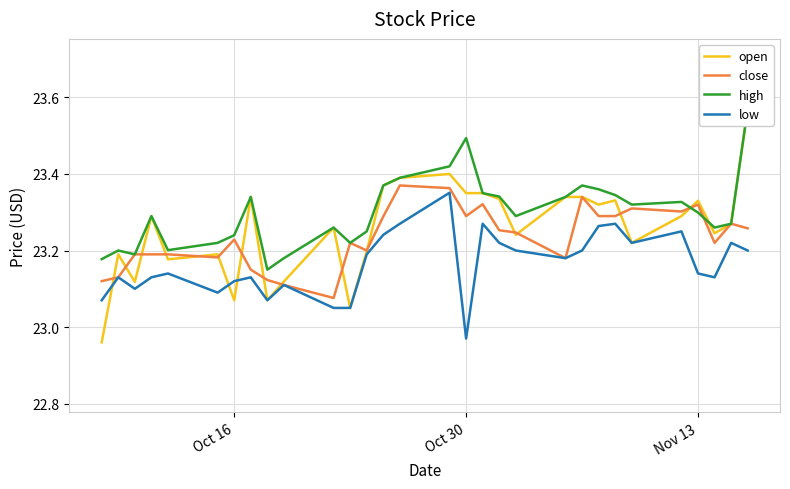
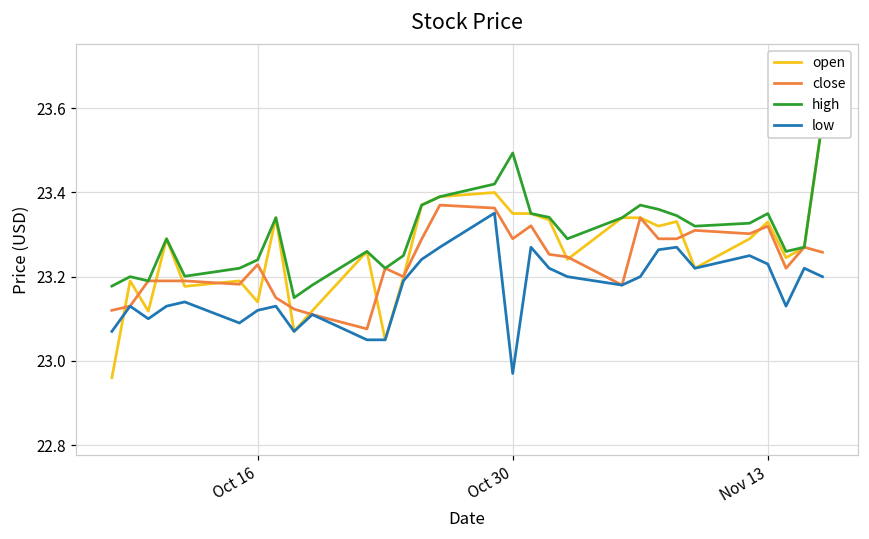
  {
    "open": {
-     "Oct 16": 23.07,
+     "Oct 16": 23.14,
      "Oct 30": 23.35,
      "Nov 13": 23.33
    },
    "close": {
      "Oct 16": 23.23,
      "Oct 30": 23.29,
      "Nov 13": 23.32
    },
    "high": {
      "Oct 16": 23.24,
      "Oct 30": 23.49,
-     "Nov 13": 23.30
+     "Nov 13": 23.35
    },
    "low": {
      "Oct 16": 23.12,
      "Oct 30": 22.97,
-     "Nov 13": 23.14
+     "Nov 13": 23.23
    }
  }
